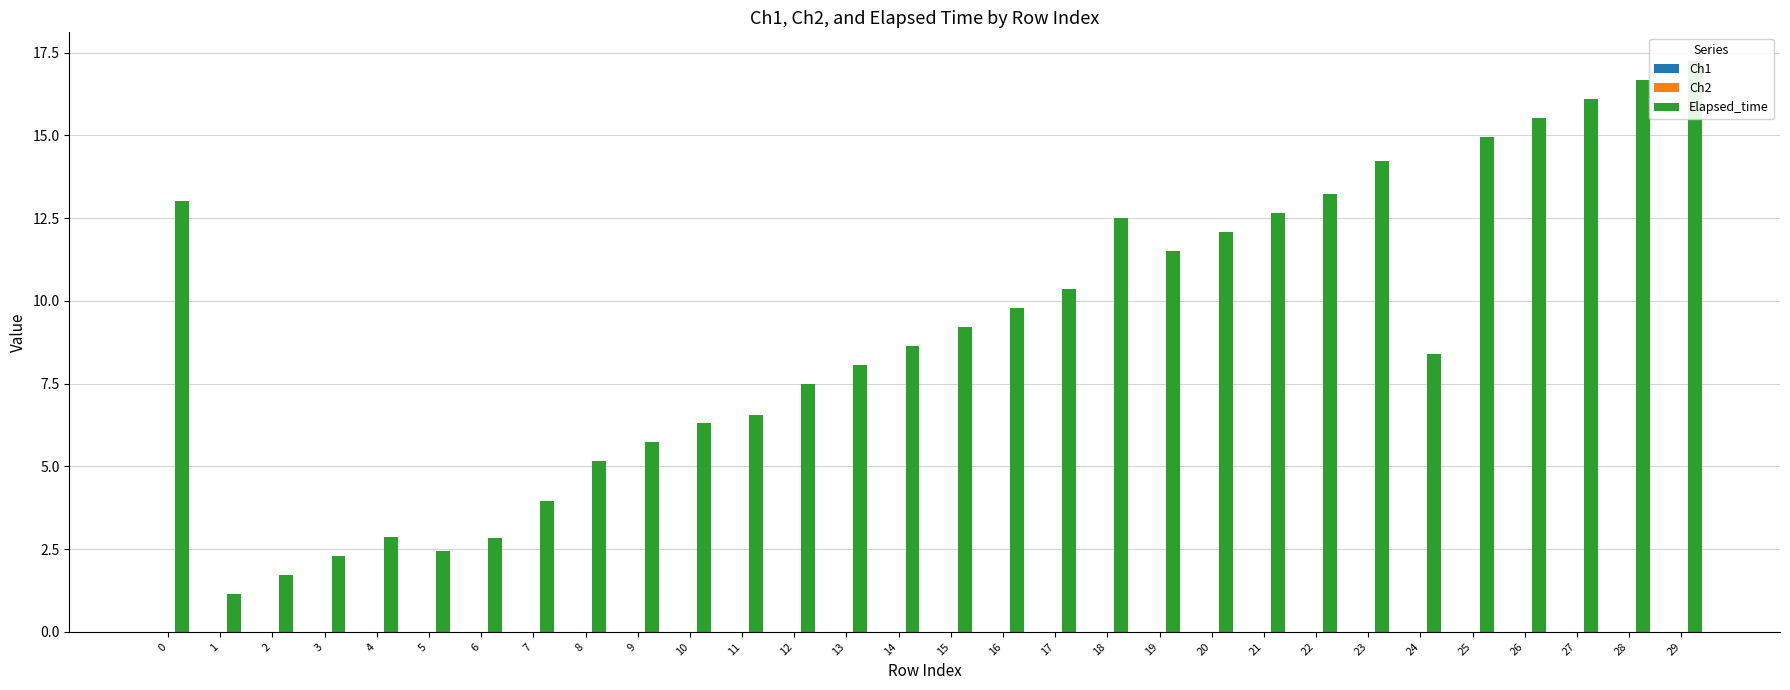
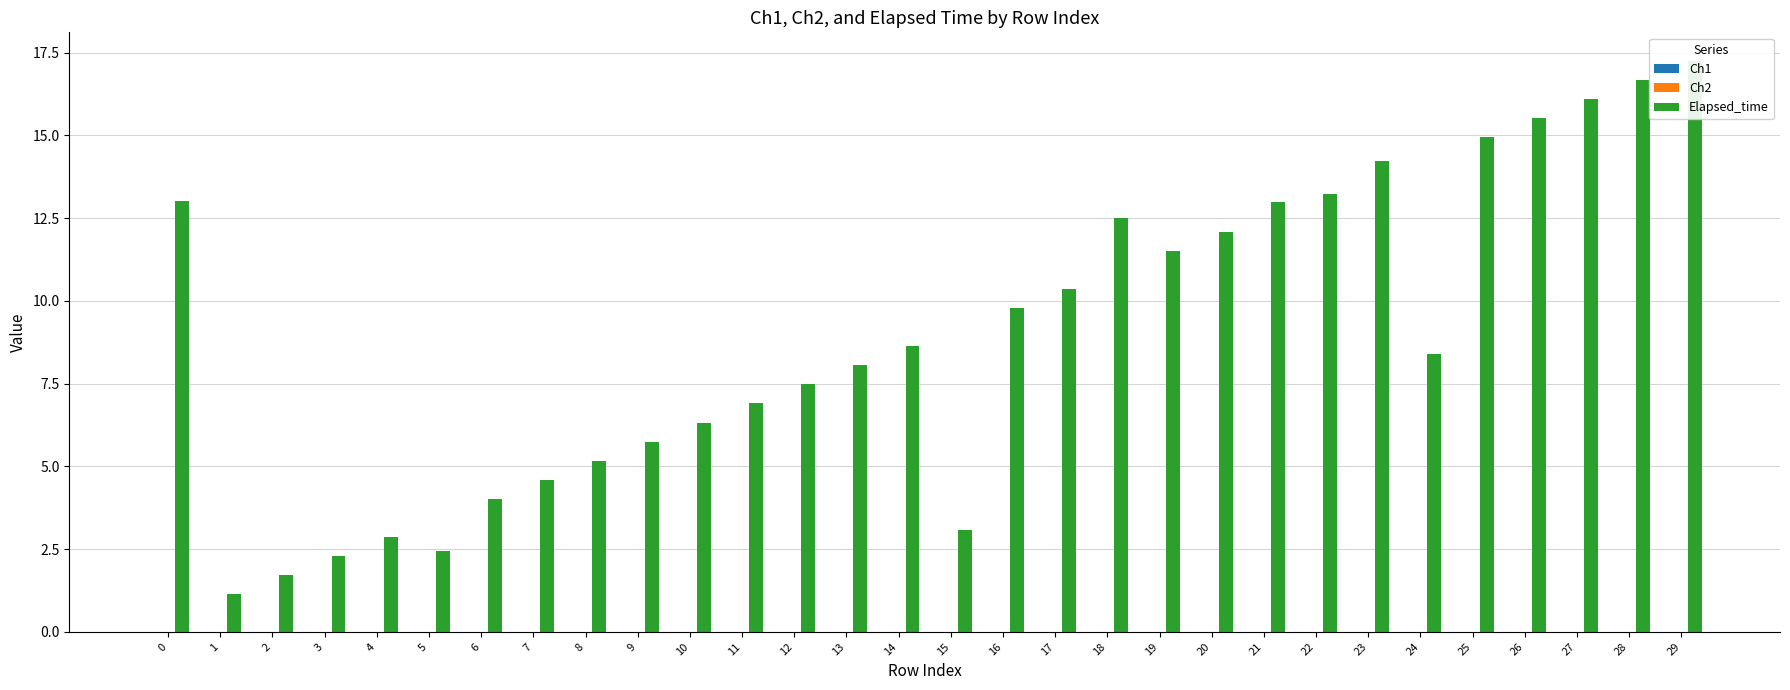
  {
    "Elapsed_time": {
      "0": 13.0,
      "1": 1.1,
      "2": 1.7,
      "3": 2.3,
      "4": 2.9,
      "5": 2.4,
-     "6": 2.8,
-     "7": 4.0,
+     "6": 4.0,
+     "7": 4.6,
      "8": 5.2,
      "9": 5.7,
      "10": 6.3,
-     "11": 6.6,
+     "11": 6.9,
      "12": 7.5,
      "13": 8.0,
      "14": 8.6,
-     "15": 9.2,
+     "15": 3.1,
      "16": 9.8,
      "17": 10.3,
      "18": 12.5,
      "19": 11.5,
      "20": 12.1,
-     "21": 12.6,
+     "21": 13.0,
      "22": 13.2,
      "23": 14.2,
      "24": 8.4,
      "25": 14.9,
      "26": 15.5,
      "27": 16.1,
      "28": 16.7
    }
  }
